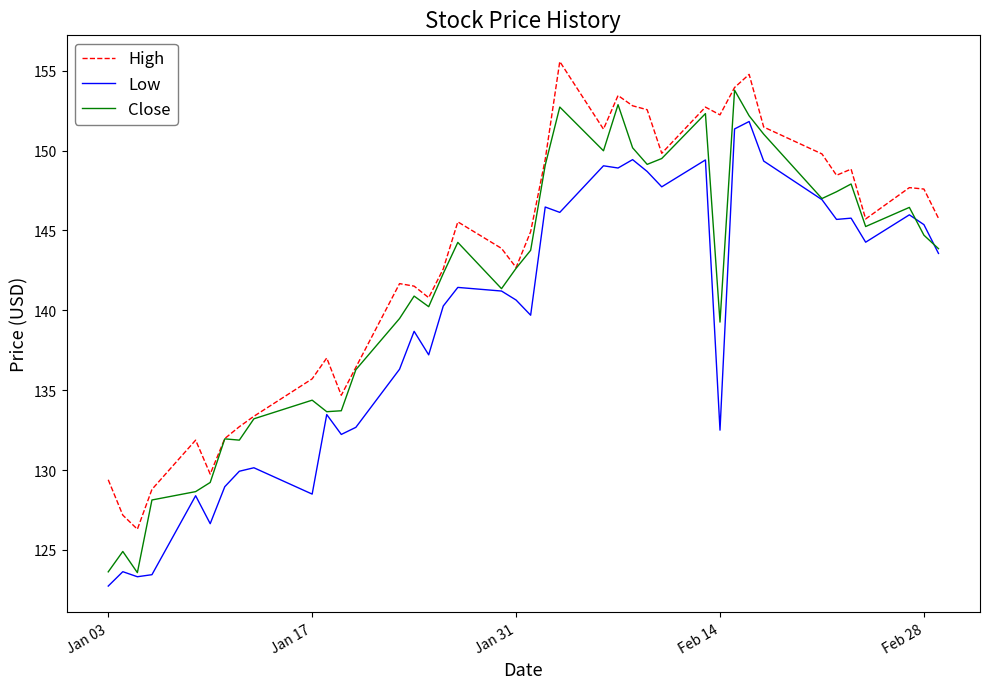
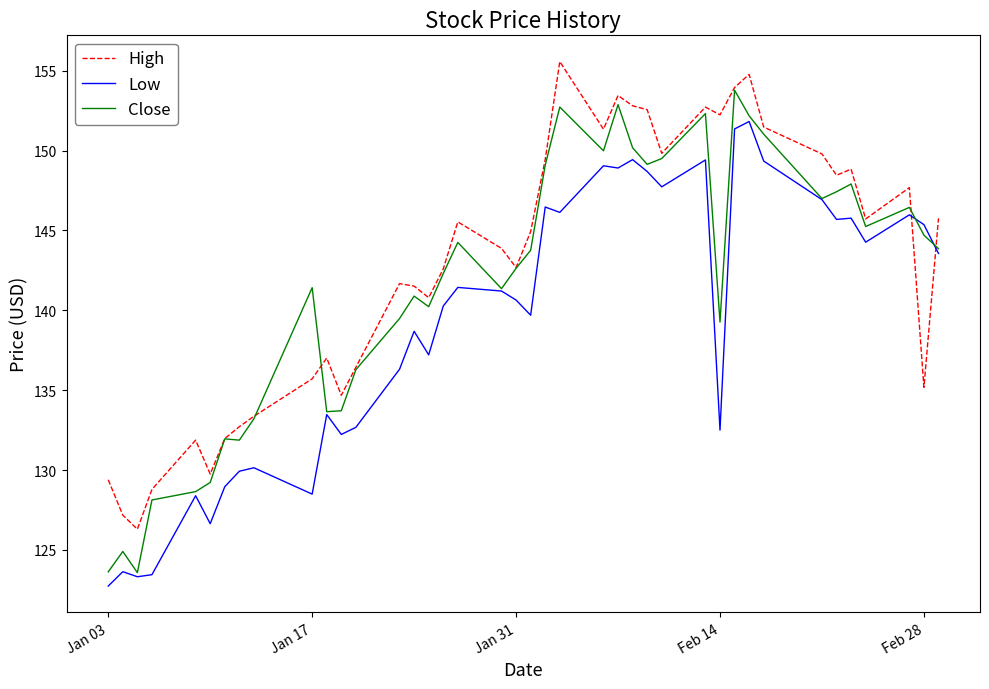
  {
    "High": {
      "Jan 03": 129.4,
      "Jan 17": 135.7,
      "Feb 14": 152.2,
-     "Feb 28": 147.6
+     "Feb 28": 135.2
    },
    "Low": {
      "Jan 03": 122.7,
      "Jan 17": 128.5,
      "Jan 31": 140.6,
      "Feb 14": 132.5,
      "Feb 28": 145.4
    },
    "Close": {
      "Jan 03": 123.6,
-     "Jan 17": 134.4,
+     "Jan 17": 141.4,
      "Feb 14": 139.3,
      "Feb 28": 144.7
    }
  }
